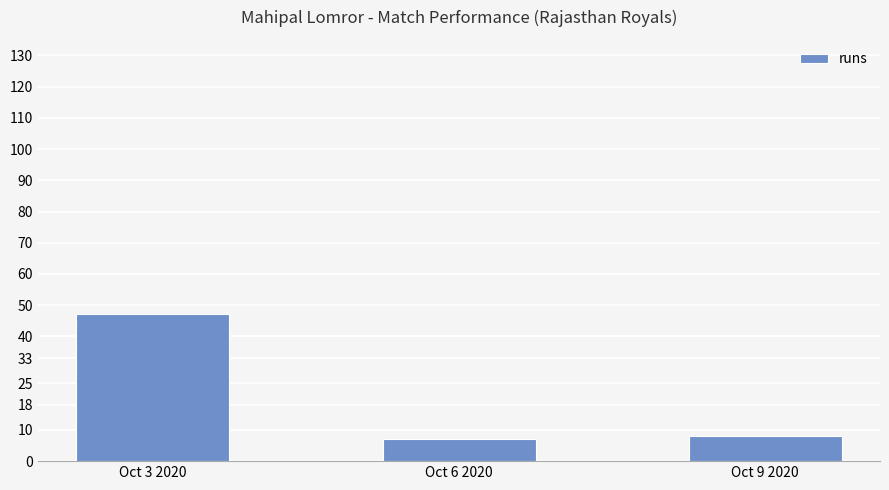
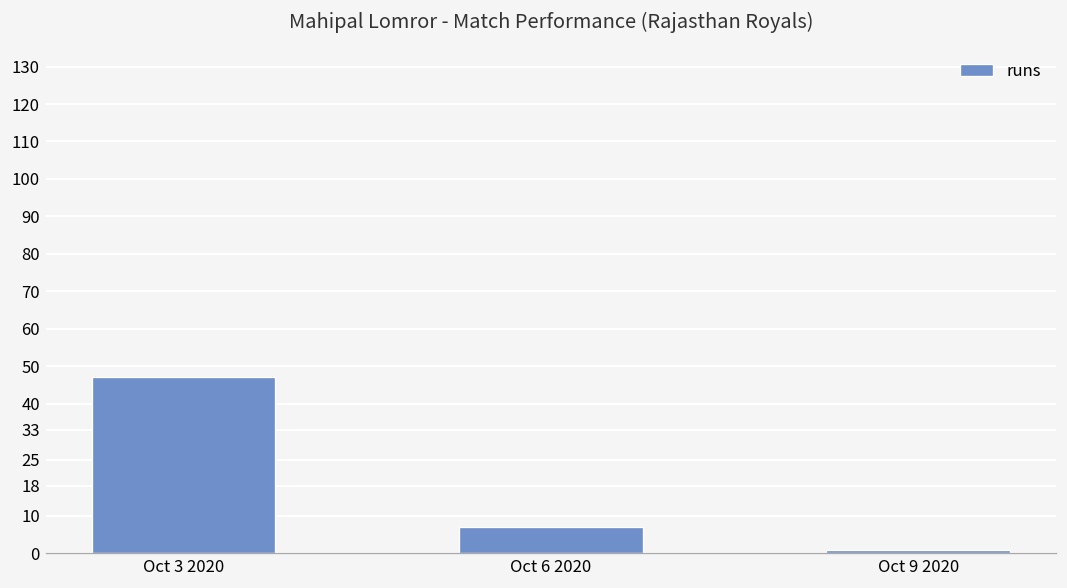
  {
    "Oct 3 2020": 47,
    "Oct 6 2020": 7,
-   "Oct 9 2020": 8
+   "Oct 9 2020": 1
  }
